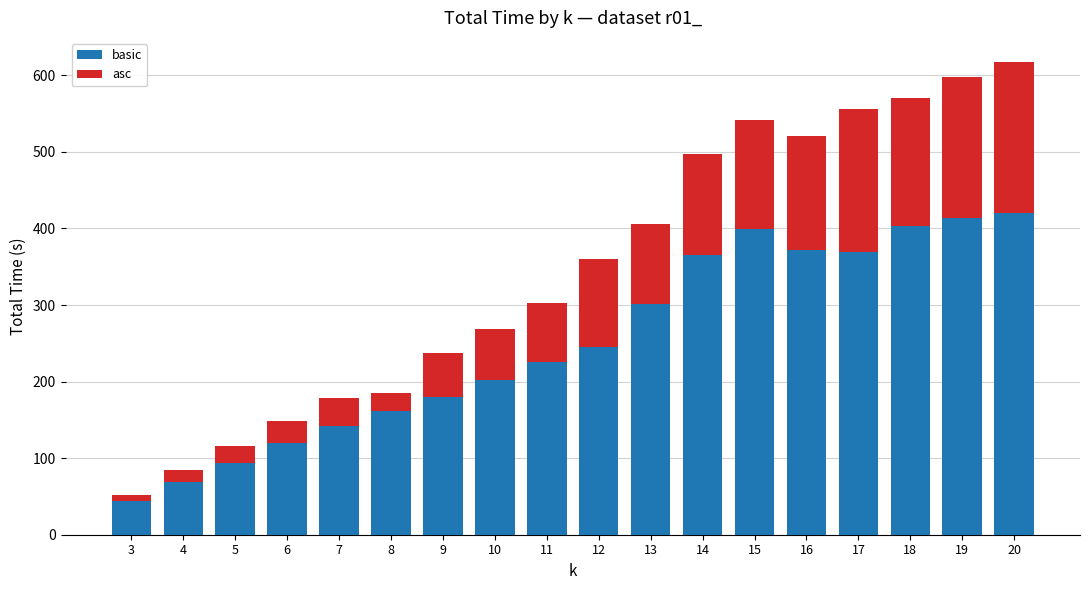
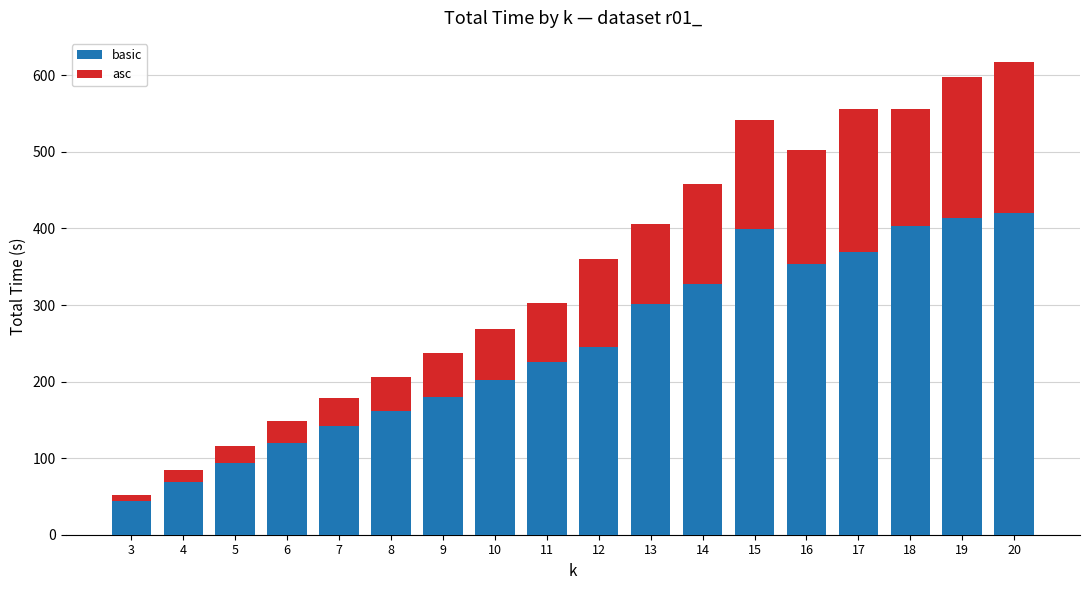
  {
    "basic": {
      "3": 40,
      "4": 70,
      "5": 90,
      "6": 120,
      "7": 140,
      "8": 160,
      "9": 180,
      "10": 200,
      "11": 230,
      "12": 250,
      "13": 300,
-     "14": 370,
+     "14": 330,
      "15": 400,
-     "16": 370,
+     "16": 350,
      "17": 370,
      "18": 400,
      "19": 410,
      "20": 420
    },
    "asc": {
      "3": 10,
      "4": 20,
      "5": 20,
      "6": 30,
      "7": 40,
-     "8": 20,
+     "8": 40,
      "9": 60,
      "10": 70,
      "11": 80,
      "12": 110,
      "13": 100,
      "14": 130,
      "15": 140,
      "16": 150,
      "17": 190,
-     "18": 170,
+     "18": 150,
      "19": 180,
      "20": 200
    }
  }
